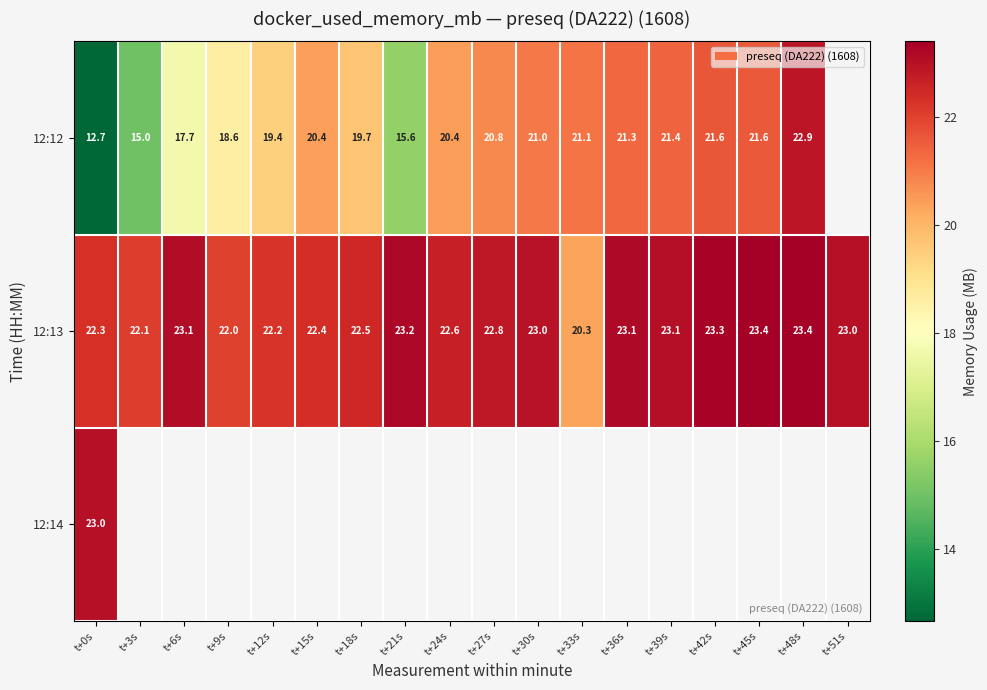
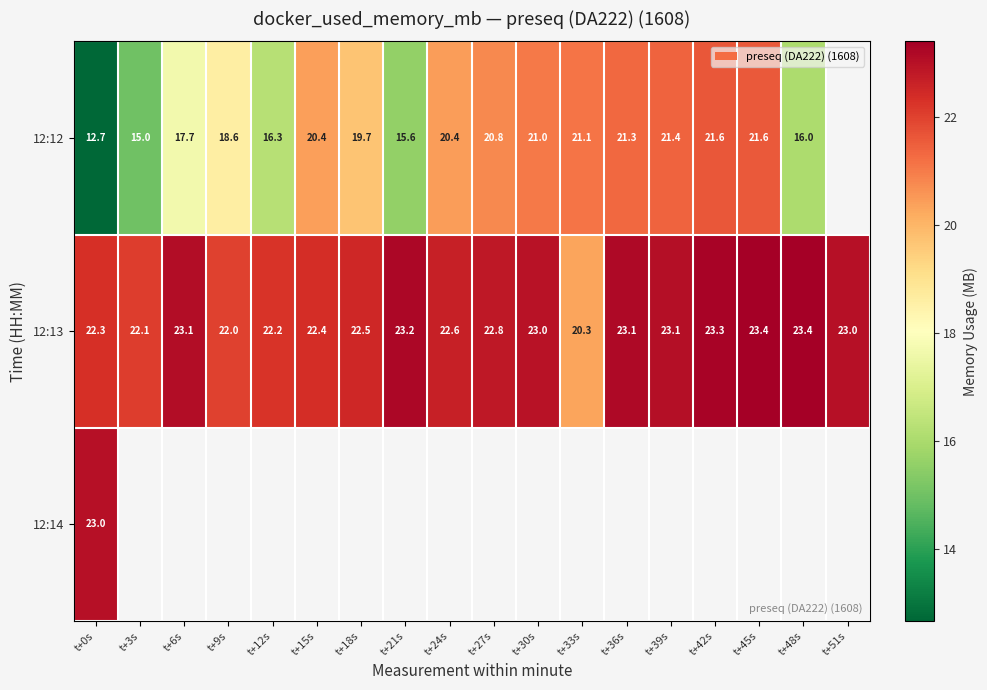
  {
    "12:12": {
      "t+0s": 12.7,
      "t+3s": 15.0,
      "t+6s": 17.7,
      "t+9s": 18.6,
-     "t+12s": 19.4,
+     "t+12s": 16.3,
      "t+15s": 20.4,
      "t+18s": 19.7,
      "t+21s": 15.6,
      "t+24s": 20.4,
      "t+27s": 20.8,
      "t+30s": 21.0,
      "t+33s": 21.1,
      "t+36s": 21.3,
      "t+39s": 21.4,
      "t+42s": 21.6,
      "t+45s": 21.6,
-     "t+48s": 22.9
+     "t+48s": 16.0
    },
    "12:13": {
      "t+0s": 22.3,
      "t+3s": 22.1,
      "t+6s": 23.1,
      "t+9s": 22.0,
      "t+12s": 22.2,
      "t+15s": 22.4,
      "t+18s": 22.5,
      "t+21s": 23.2,
      "t+24s": 22.6,
      "t+27s": 22.8,
      "t+30s": 23.0,
      "t+33s": 20.3,
      "t+36s": 23.1,
      "t+39s": 23.1,
      "t+42s": 23.3,
      "t+45s": 23.4,
      "t+48s": 23.4,
      "t+51s": 23.0
    },
    "12:14": {
      "t+0s": 23.0
    }
  }
